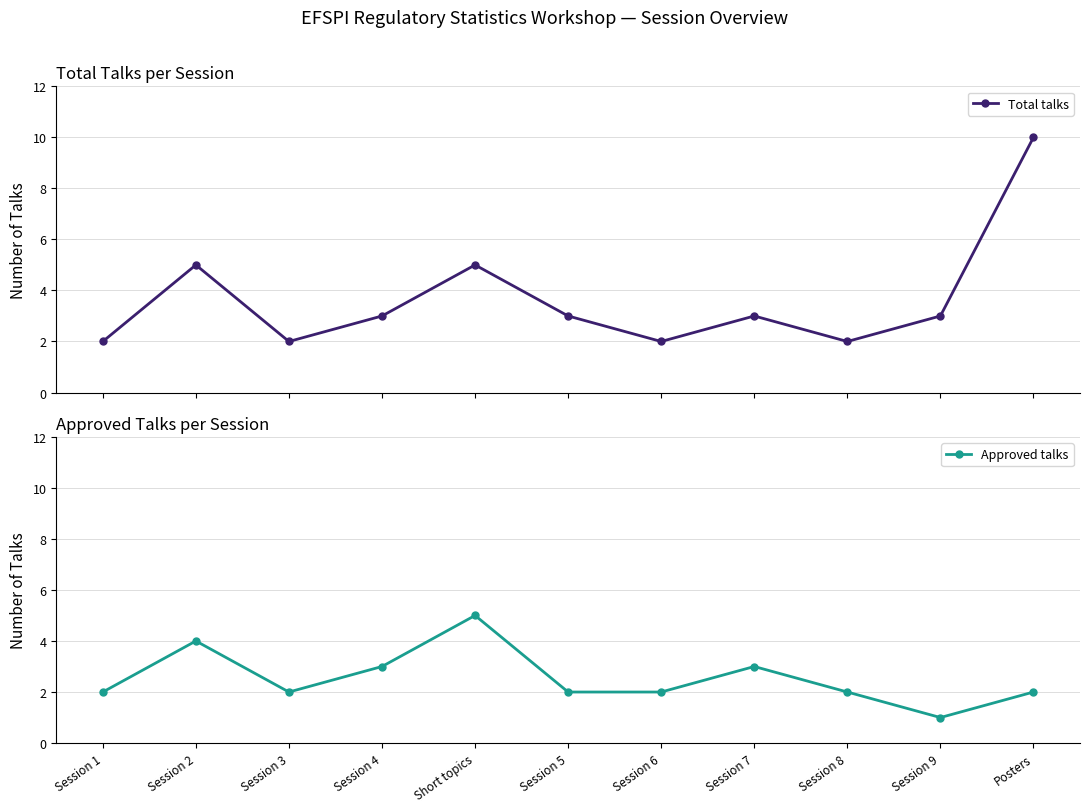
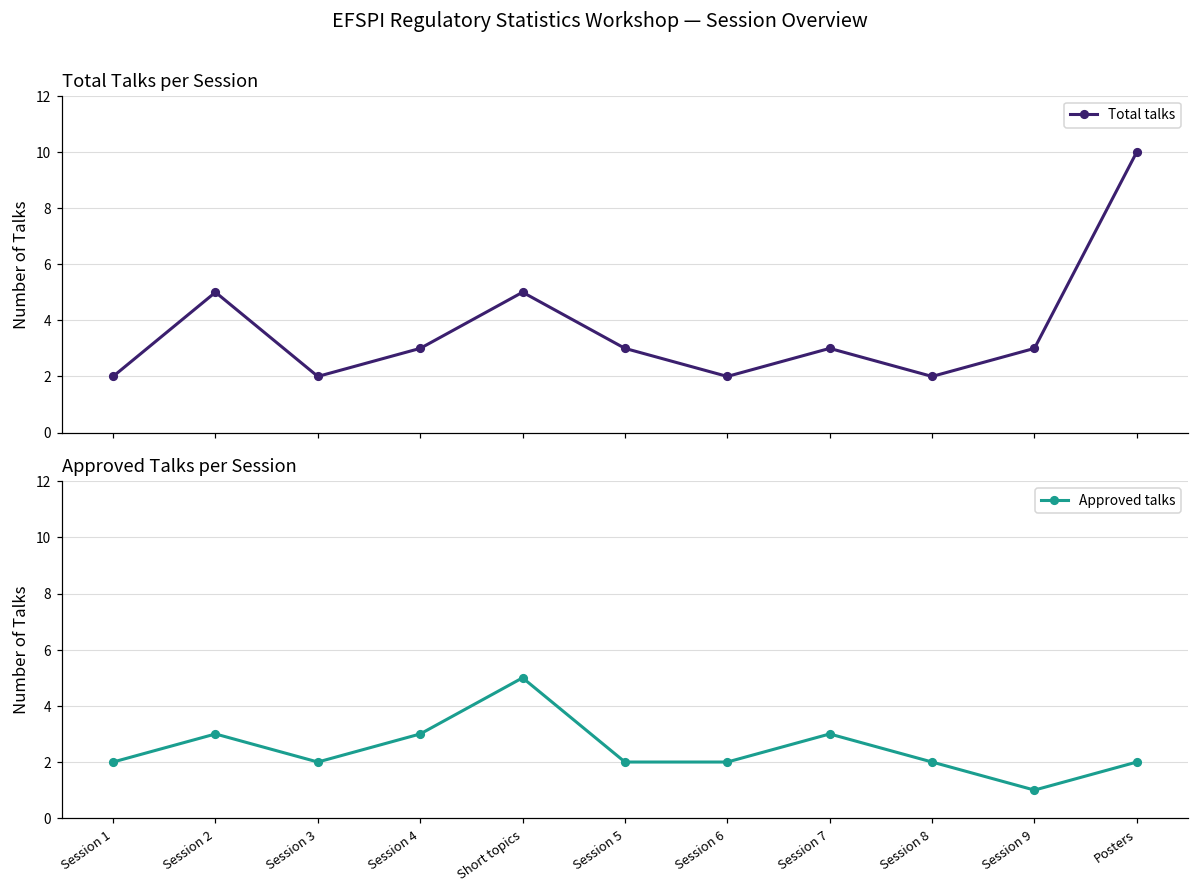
  {
    "Approved Talks per Session": {
      "Session 1": 2,
-     "Session 2": 4,
+     "Session 2": 3,
      "Session 3": 2,
      "Session 4": 3,
      "Short topics": 5,
      "Session 5": 2,
      "Session 6": 2,
      "Session 7": 3,
      "Session 8": 2,
      "Session 9": 1,
      "Posters": 2
    }
  }
